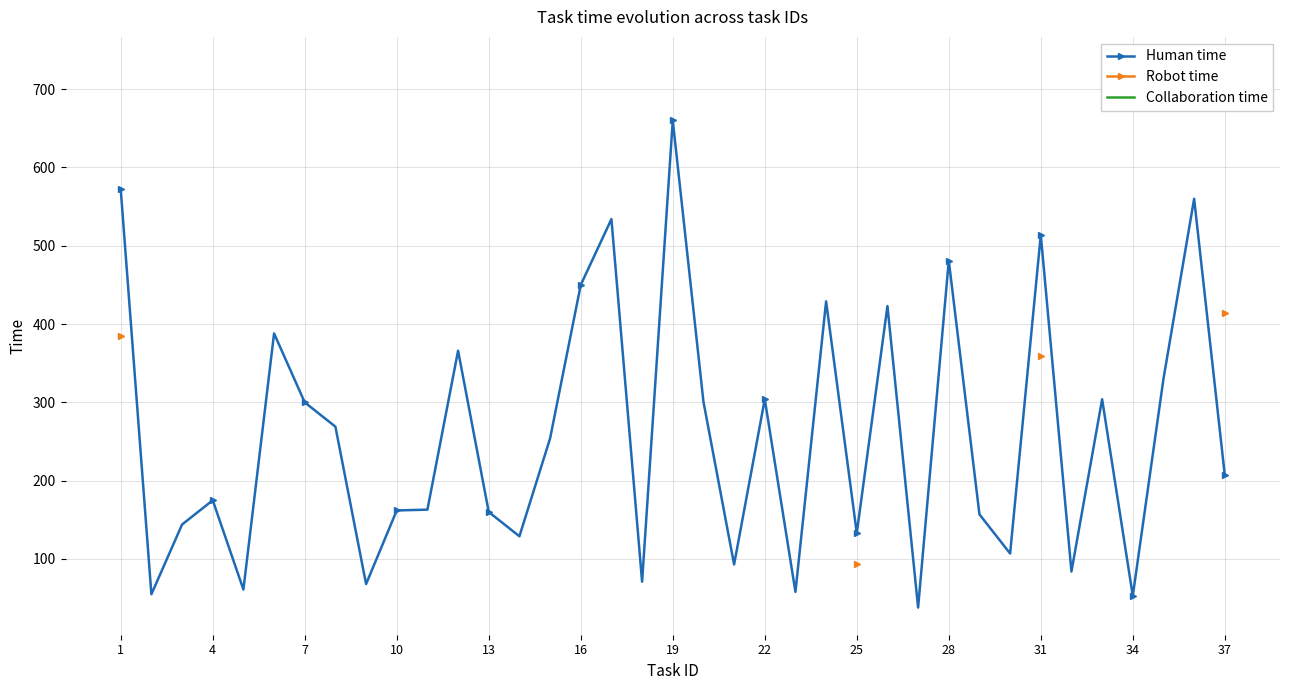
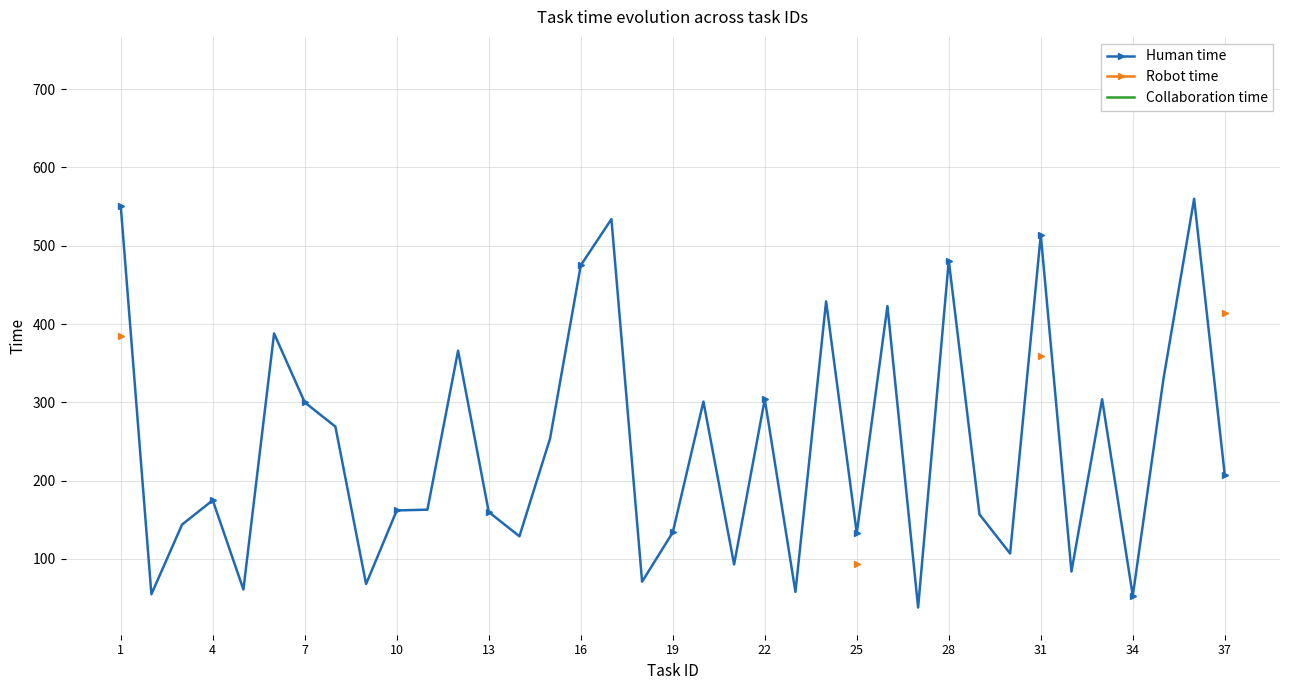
  {
    "Human time": {
-     "1": 570,
+     "1": 550,
      "4": 180,
      "7": 300,
      "10": 160,
      "13": 160,
-     "16": 450,
-     "19": 660,
+     "16": 480,
+     "19": 130,
      "22": 300,
      "25": 130,
      "28": 480,
      "31": 510,
      "34": 50,
      "37": 210
    },
    "Robot time": {
      "37": 410
    },
    "Collaboration time": {
      "4": 130,
      "19": 90
    }
  }
